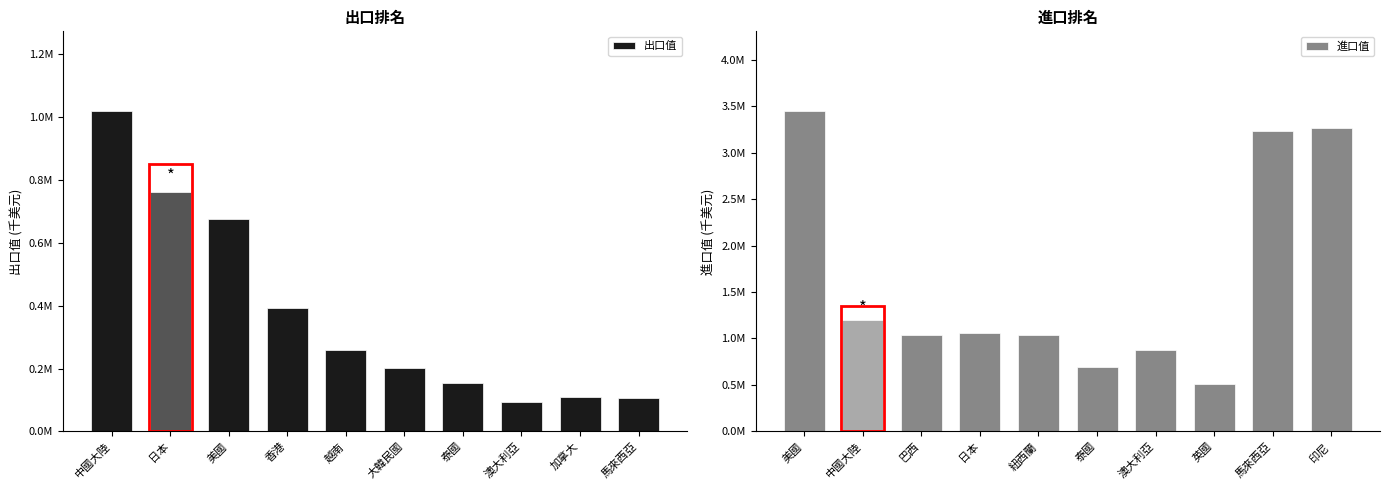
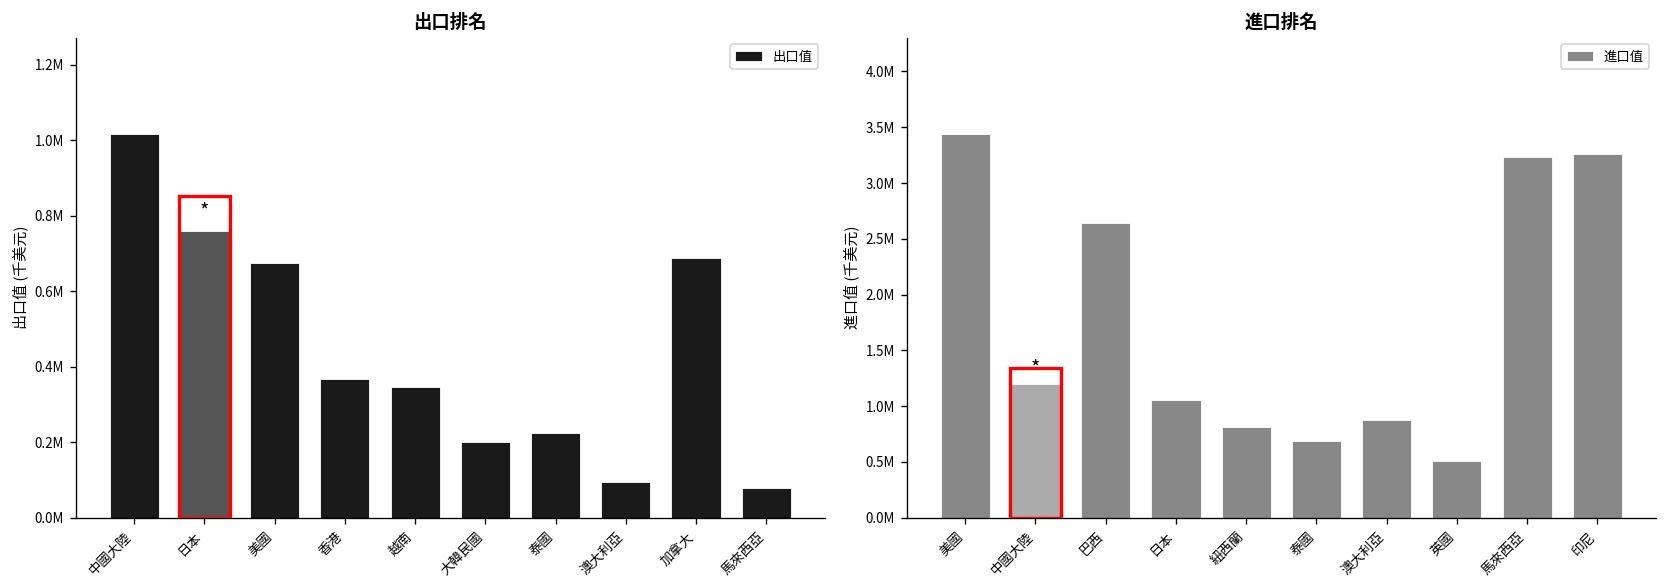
  {
    "出口排名": {
      "中國大陸": 1020000,
      "日本": 760000,
      "美國": 670000,
-     "香港": 390000,
-     "越南": 260000,
+     "香港": 370000,
+     "越南": 350000,
      "大韓民國": 200000,
-     "泰國": 150000,
+     "泰國": 230000,
      "澳大利亞": 90000,
-     "加拿大": 110000,
-     "馬來西亞": 110000
+     "加拿大": 690000,
+     "馬來西亞": 80000
    },
    "進口排名": {
      "美國": 3400000,
      "中國大陸": 1200000,
-     "巴西": 1000000,
+     "巴西": 2600000,
      "日本": 1100000,
-     "紐西蘭": 1000000,
+     "紐西蘭": 800000,
      "泰國": 700000,
      "澳大利亞": 900000,
      "英國": 500000,
      "馬來西亞": 3200000,
      "印尼": 3300000
    }
  }
